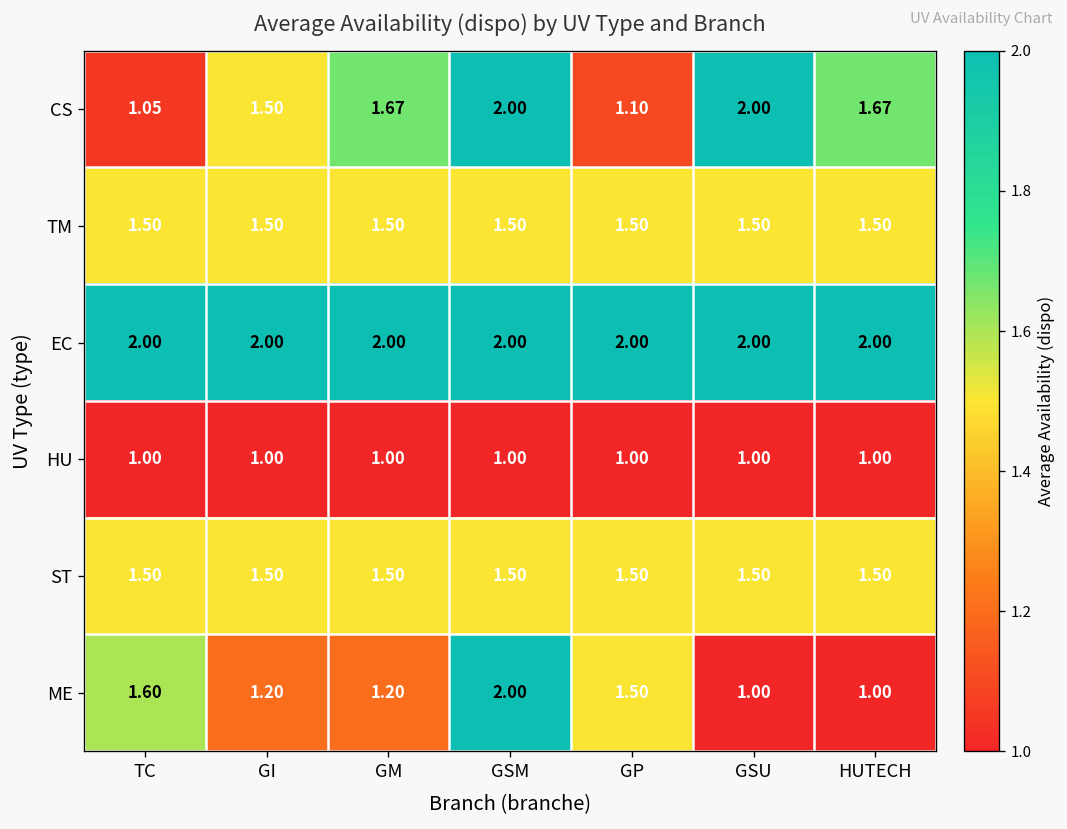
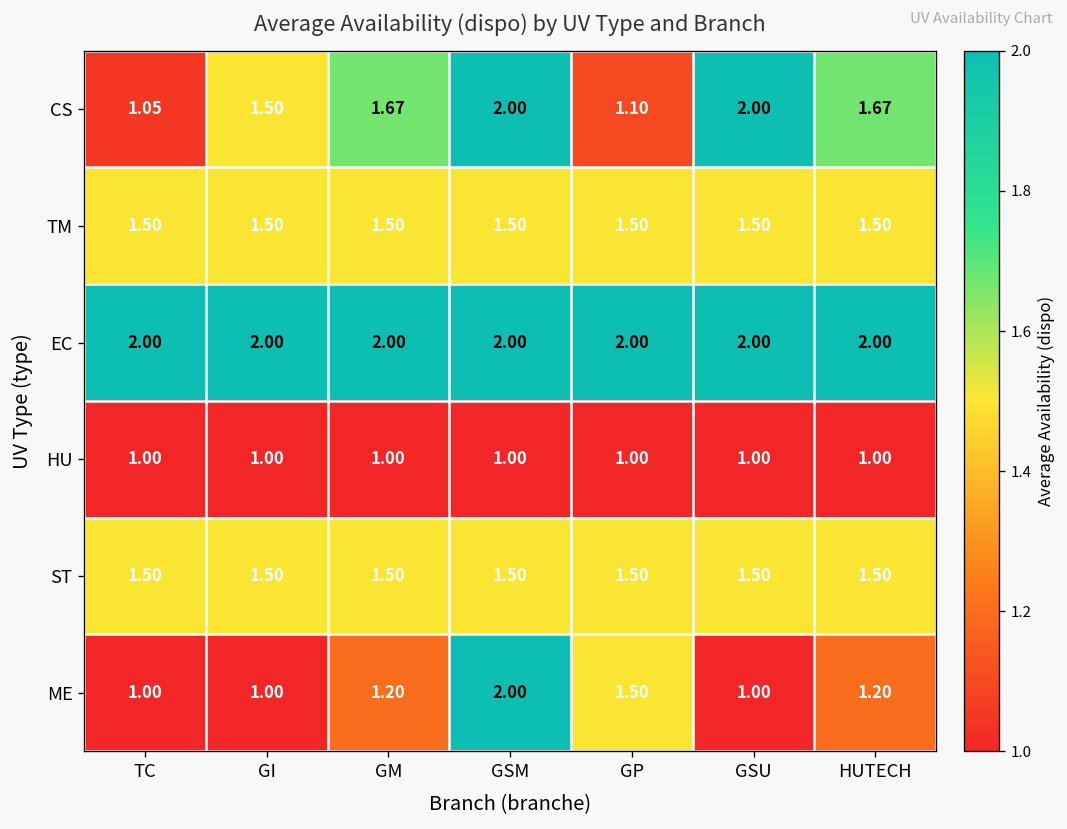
  {
    "CS": {
      "TC": 1.05,
      "GI": 1.50,
      "GM": 1.67,
      "GSM": 2.00,
      "GP": 1.10,
      "GSU": 2.00,
      "HUTECH": 1.67
    },
    "TM": {
      "TC": 1.50,
      "GI": 1.50,
      "GM": 1.50,
      "GSM": 1.50,
      "GP": 1.50,
      "GSU": 1.50,
      "HUTECH": 1.50
    },
    "EC": {
      "TC": 2.00,
      "GI": 2.00,
      "GM": 2.00,
      "GSM": 2.00,
      "GP": 2.00,
      "GSU": 2.00,
      "HUTECH": 2.00
    },
    "HU": {
      "TC": 1.00,
      "GI": 1.00,
      "GM": 1.00,
      "GSM": 1.00,
      "GP": 1.00,
      "GSU": 1.00,
      "HUTECH": 1.00
    },
    "ST": {
      "TC": 1.50,
      "GI": 1.50,
      "GM": 1.50,
      "GSM": 1.50,
      "GP": 1.50,
      "GSU": 1.50,
      "HUTECH": 1.50
    },
    "ME": {
-     "TC": 1.60,
-     "GI": 1.20,
+     "TC": 1.00,
+     "GI": 1.00,
      "GM": 1.20,
      "GSM": 2.00,
      "GP": 1.50,
      "GSU": 1.00,
-     "HUTECH": 1.00
+     "HUTECH": 1.20
    }
  }
